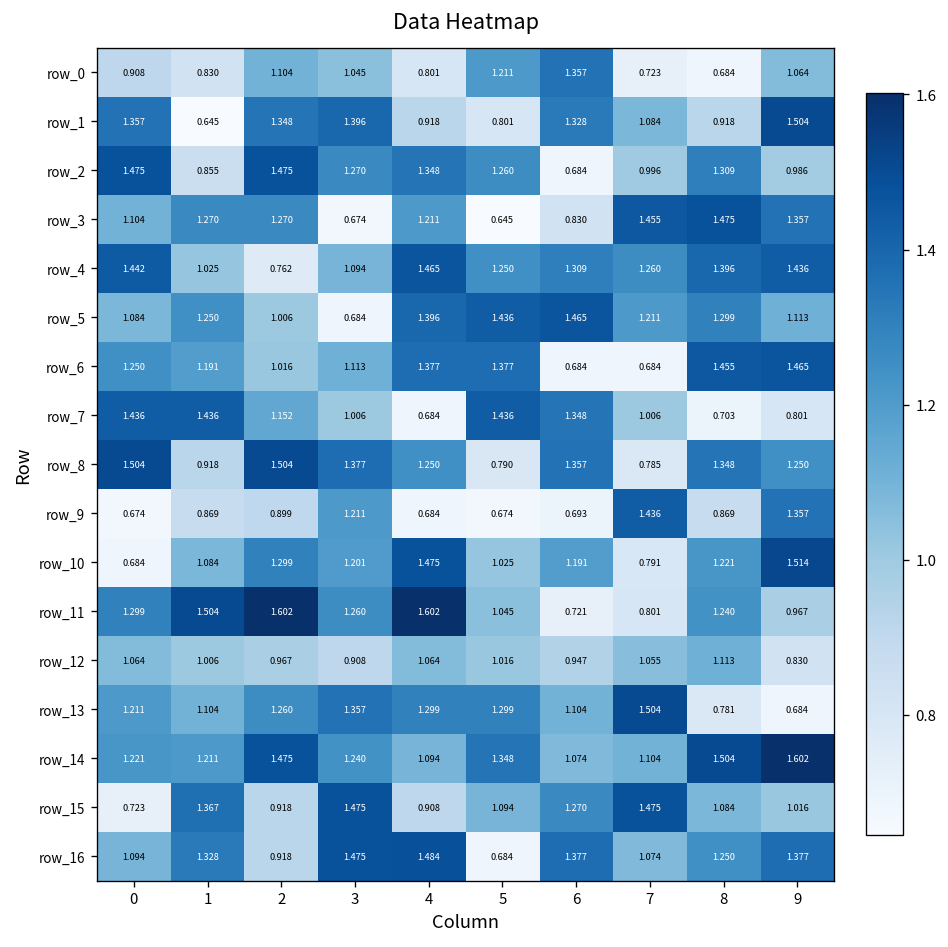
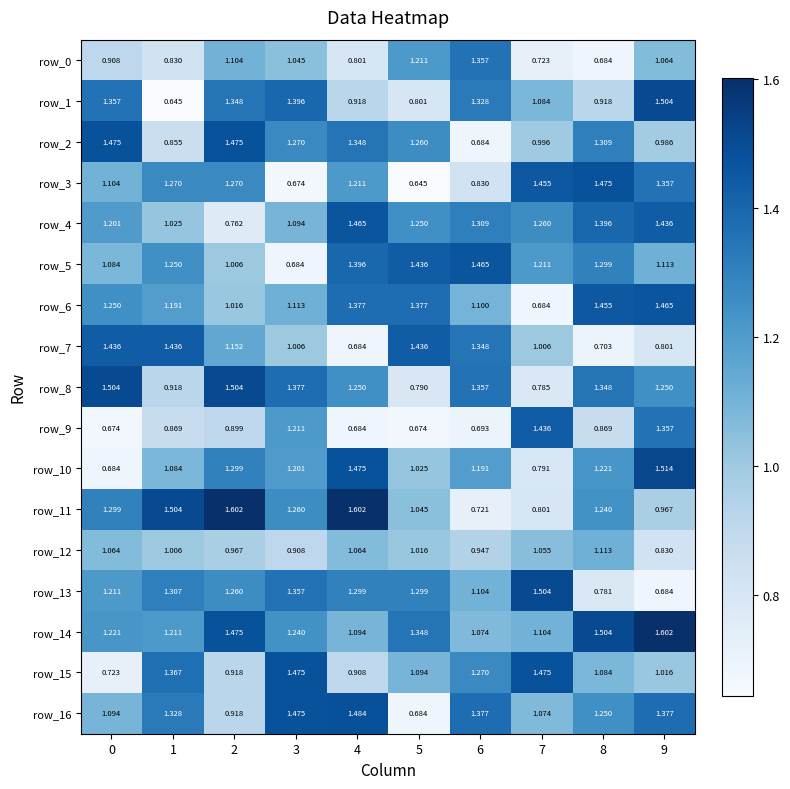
  {
    "row_0": {
      "0": 0.908,
      "1": 0.830,
      "2": 1.104,
      "3": 1.045,
      "4": 0.801,
      "5": 1.211,
      "6": 1.357,
      "7": 0.723,
      "8": 0.684,
      "9": 1.064
    },
    "row_1": {
      "0": 1.357,
      "1": 0.645,
      "2": 1.348,
      "3": 1.396,
      "4": 0.918,
      "5": 0.801,
      "6": 1.328,
      "7": 1.084,
      "8": 0.918,
      "9": 1.504
    },
    "row_2": {
      "0": 1.475,
      "1": 0.855,
      "2": 1.475,
      "3": 1.270,
      "4": 1.348,
      "5": 1.260,
      "6": 0.684,
      "7": 0.996,
      "8": 1.309,
      "9": 0.986
    },
    "row_3": {
      "0": 1.104,
      "1": 1.270,
      "2": 1.270,
      "3": 0.674,
      "4": 1.211,
      "5": 0.645,
      "6": 0.830,
      "7": 1.455,
      "8": 1.475,
      "9": 1.357
    },
    "row_4": {
-     "0": 1.442,
+     "0": 1.201,
      "1": 1.025,
      "2": 0.762,
      "3": 1.094,
      "4": 1.465,
      "5": 1.250,
      "6": 1.309,
      "7": 1.260,
      "8": 1.396,
      "9": 1.436
    },
    "row_5": {
      "0": 1.084,
      "1": 1.250,
      "2": 1.006,
      "3": 0.684,
      "4": 1.396,
      "5": 1.436,
      "6": 1.465,
      "7": 1.211,
      "8": 1.299,
      "9": 1.113
    },
    "row_6": {
      "0": 1.250,
      "1": 1.191,
      "2": 1.016,
      "3": 1.113,
      "4": 1.377,
      "5": 1.377,
-     "6": 0.684,
+     "6": 1.100,
      "7": 0.684,
      "8": 1.455,
      "9": 1.465
    },
    "row_7": {
      "0": 1.436,
      "1": 1.436,
      "2": 1.152,
      "3": 1.006,
      "4": 0.684,
      "5": 1.436,
      "6": 1.348,
      "7": 1.006,
      "8": 0.703,
      "9": 0.801
    },
    "row_8": {
      "0": 1.504,
      "1": 0.918,
      "2": 1.504,
      "3": 1.377,
      "4": 1.250,
      "5": 0.790,
      "6": 1.357,
      "7": 0.785,
      "8": 1.348,
      "9": 1.250
    },
    "row_9": {
      "0": 0.674,
      "1": 0.869,
      "2": 0.899,
      "3": 1.211,
      "4": 0.684,
      "5": 0.674,
      "6": 0.693,
      "7": 1.436,
      "8": 0.869,
      "9": 1.357
    },
    "row_10": {
      "0": 0.684,
      "1": 1.084,
      "2": 1.299,
      "3": 1.201,
      "4": 1.475,
      "5": 1.025,
      "6": 1.191,
      "7": 0.791,
      "8": 1.221,
      "9": 1.514
    },
    "row_11": {
      "0": 1.299,
      "1": 1.504,
      "2": 1.602,
      "3": 1.260,
      "4": 1.602,
      "5": 1.045,
      "6": 0.721,
      "7": 0.801,
      "8": 1.240,
      "9": 0.967
    },
    "row_12": {
      "0": 1.064,
      "1": 1.006,
      "2": 0.967,
      "3": 0.908,
      "4": 1.064,
      "5": 1.016,
      "6": 0.947,
      "7": 1.055,
      "8": 1.113,
      "9": 0.830
    },
    "row_13": {
      "0": 1.211,
-     "1": 1.104,
+     "1": 1.307,
      "2": 1.260,
      "3": 1.357,
      "4": 1.299,
      "5": 1.299,
      "6": 1.104,
      "7": 1.504,
      "8": 0.781,
      "9": 0.684
    },
    "row_14": {
      "0": 1.221,
      "1": 1.211,
      "2": 1.475,
      "3": 1.240,
      "4": 1.094,
      "5": 1.348,
      "6": 1.074,
      "7": 1.104,
      "8": 1.504,
      "9": 1.602
    },
    "row_15": {
      "0": 0.723,
      "1": 1.367,
      "2": 0.918,
      "3": 1.475,
      "4": 0.908,
      "5": 1.094,
      "6": 1.270,
      "7": 1.475,
      "8": 1.084,
      "9": 1.016
    },
    "row_16": {
      "0": 1.094,
      "1": 1.328,
      "2": 0.918,
      "3": 1.475,
      "4": 1.484,
      "5": 0.684,
      "6": 1.377,
      "7": 1.074,
      "8": 1.250,
      "9": 1.377
    }
  }
